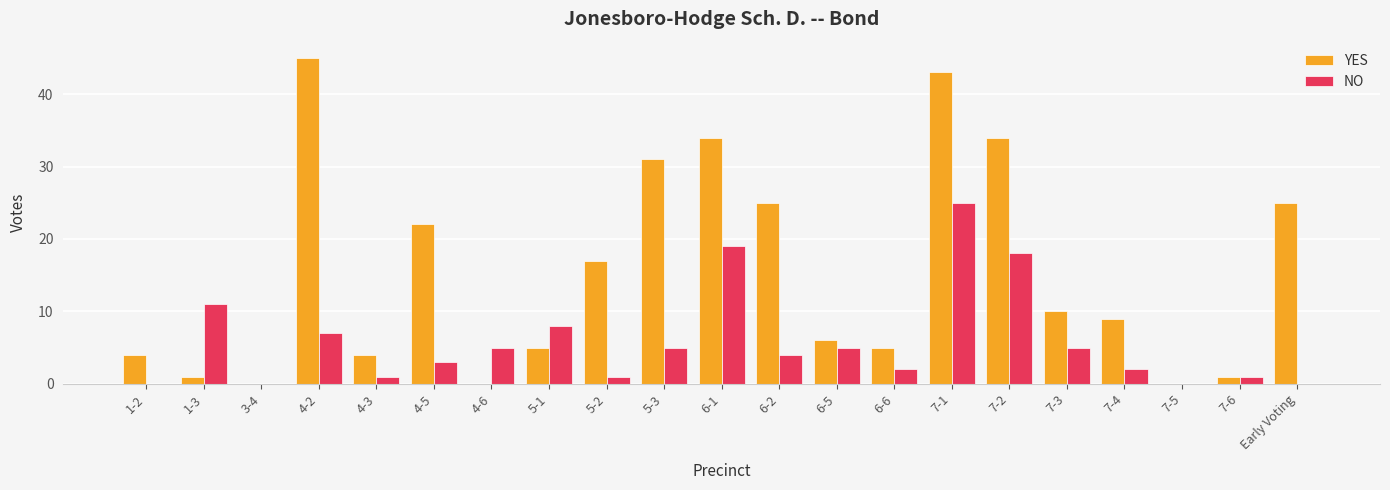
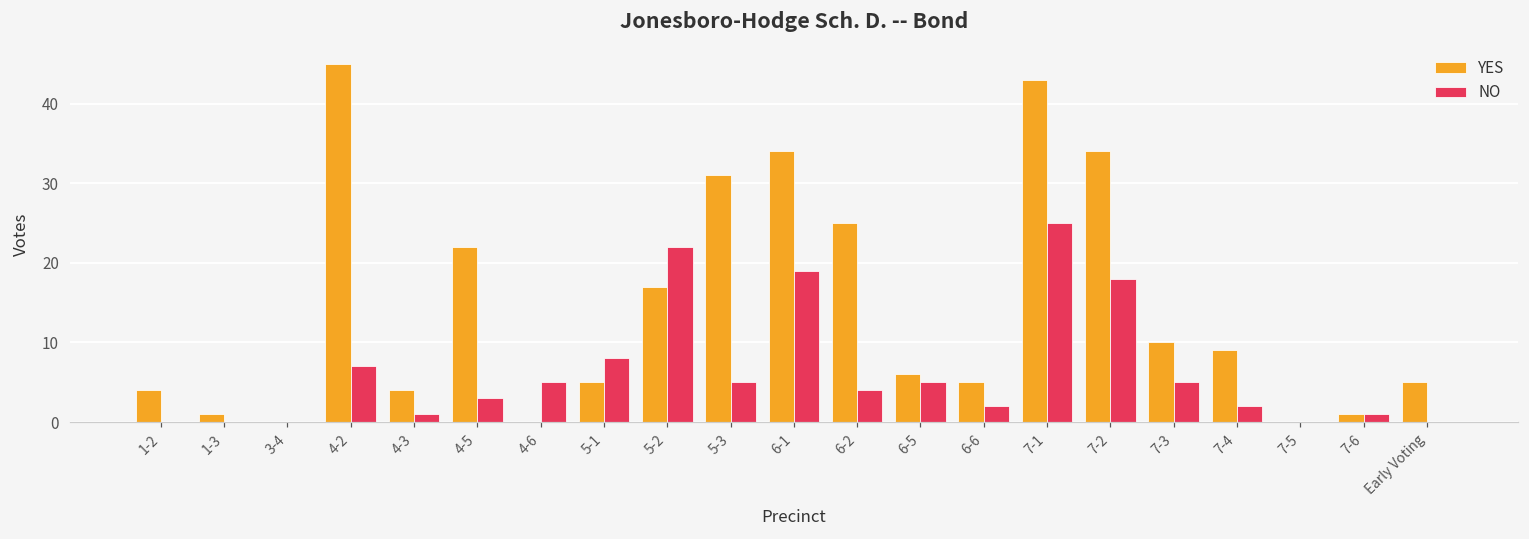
  {
    "YES": {
      "1-2": 4,
      "1-3": 1,
      "3-4": 0,
      "4-2": 45,
      "4-3": 4,
      "4-5": 22,
      "4-6": 0,
      "5-1": 5,
      "5-2": 17,
      "5-3": 31,
      "6-1": 34,
      "6-2": 25,
      "6-5": 6,
      "6-6": 5,
      "7-1": 43,
      "7-2": 34,
      "7-3": 10,
      "7-4": 9,
      "7-5": 0,
      "7-6": 1,
-     "Early Voting": 25
+     "Early Voting": 5
    },
    "NO": {
      "1-2": 0,
-     "1-3": 11,
+     "1-3": 0,
      "3-4": 0,
      "4-2": 7,
      "4-3": 1,
      "4-5": 3,
      "4-6": 5,
      "5-1": 8,
-     "5-2": 1,
+     "5-2": 22,
      "5-3": 5,
      "6-1": 19,
      "6-2": 4,
      "6-5": 5,
      "6-6": 2,
      "7-1": 25,
      "7-2": 18,
      "7-3": 5,
      "7-4": 2,
      "7-5": 0,
      "7-6": 1,
      "Early Voting": 0
    }
  }
